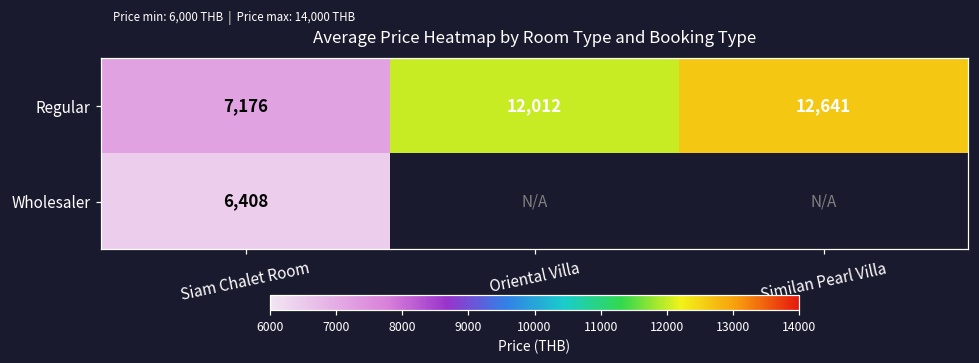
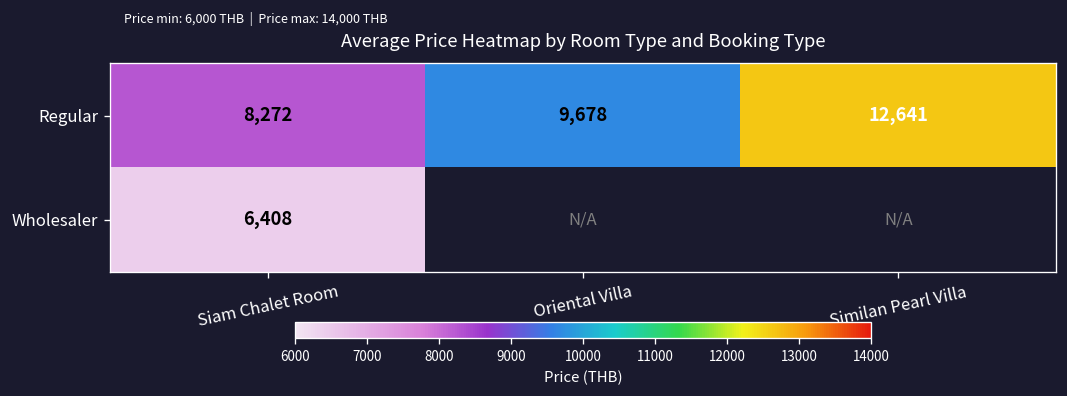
  {
    "Regular": {
-     "Siam Chalet Room": "7,176",
-     "Oriental Villa": "12,012",
+     "Siam Chalet Room": "8,272",
+     "Oriental Villa": "9,678",
      "Similan Pearl Villa": "12,641"
    },
    "Wholesaler": {
      "Siam Chalet Room": "6,408"
    }
  }
